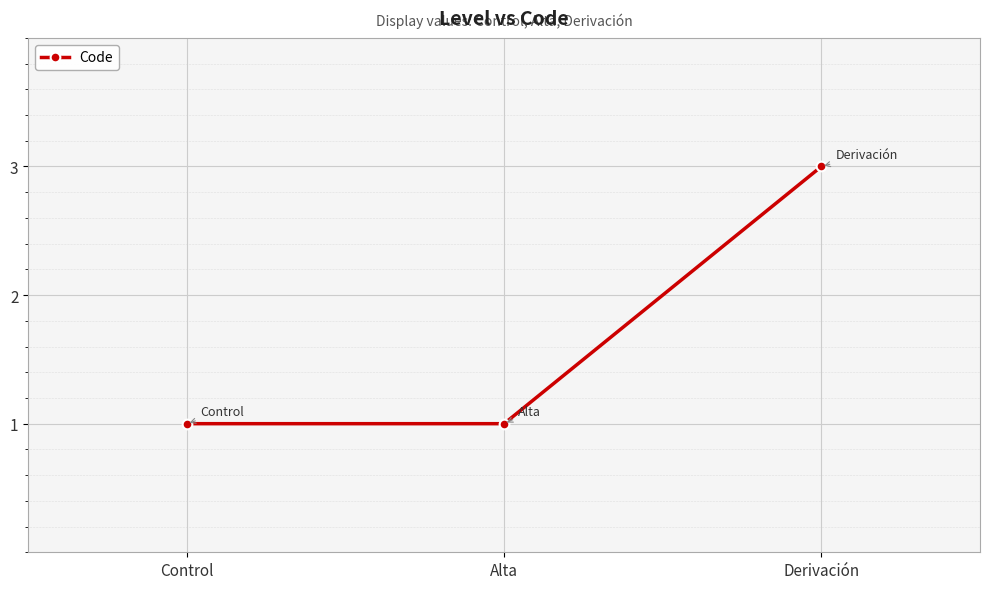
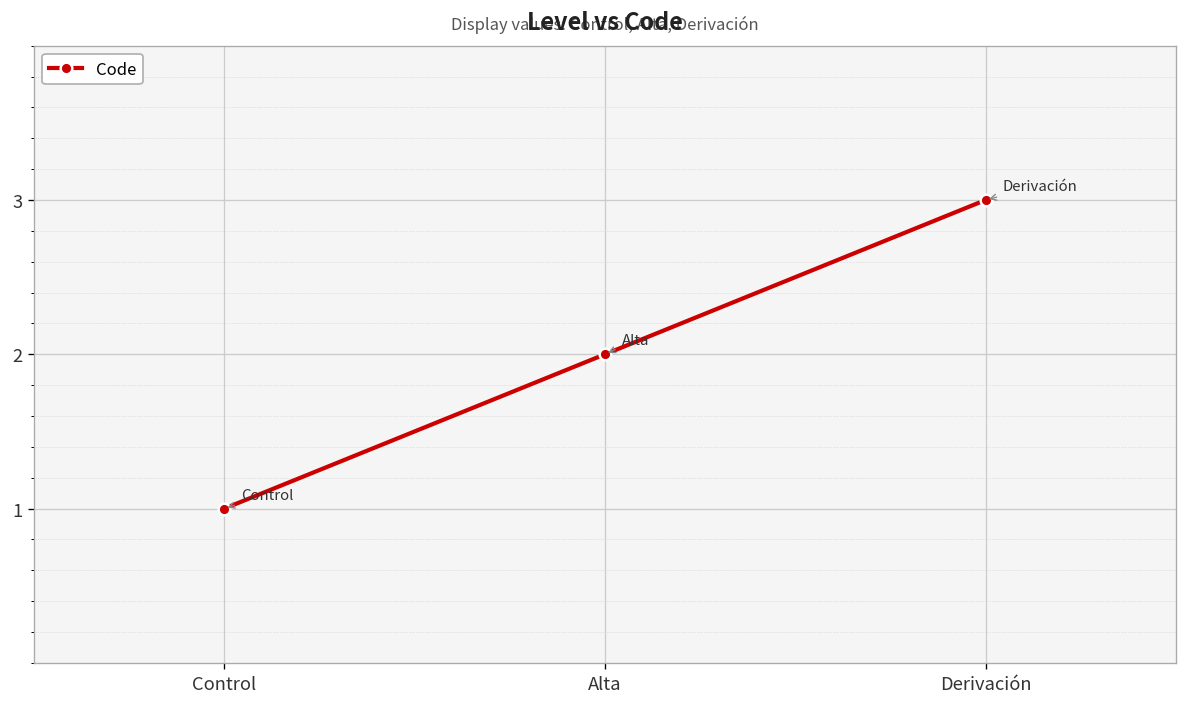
  {
    "Control": 1,
-   "Alta": 1,
+   "Alta": 2,
    "Derivación": 3
  }
